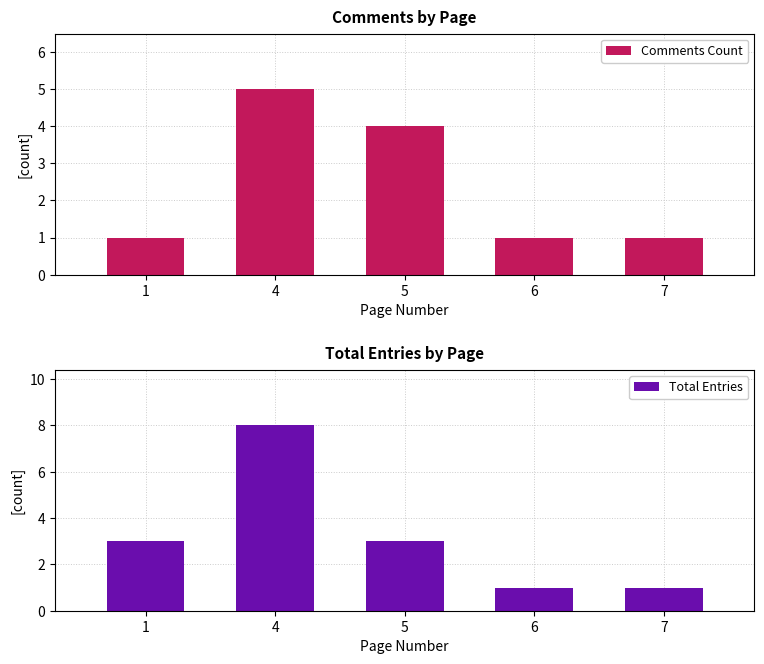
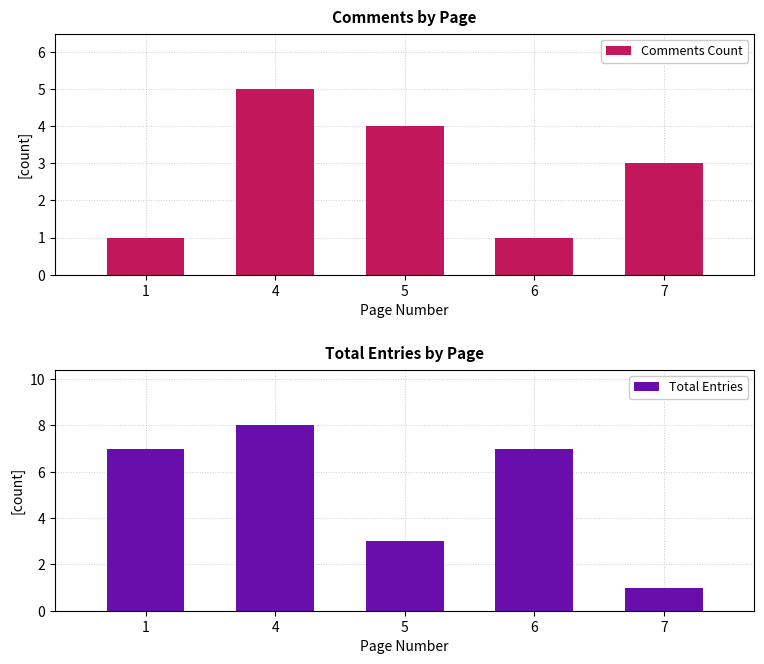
  {
    "Comments by Page": {
      "1": 1,
      "4": 5,
      "5": 4,
      "6": 1,
-     "7": 1
+     "7": 3
    },
    "Total Entries by Page": {
-     "1": 3,
+     "1": 7,
      "4": 8,
      "5": 3,
-     "6": 1,
+     "6": 7,
      "7": 1
    }
  }
